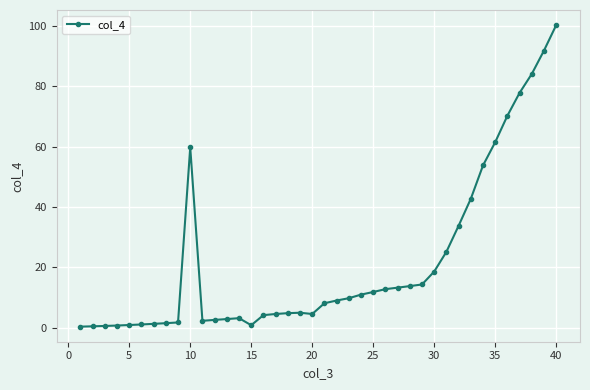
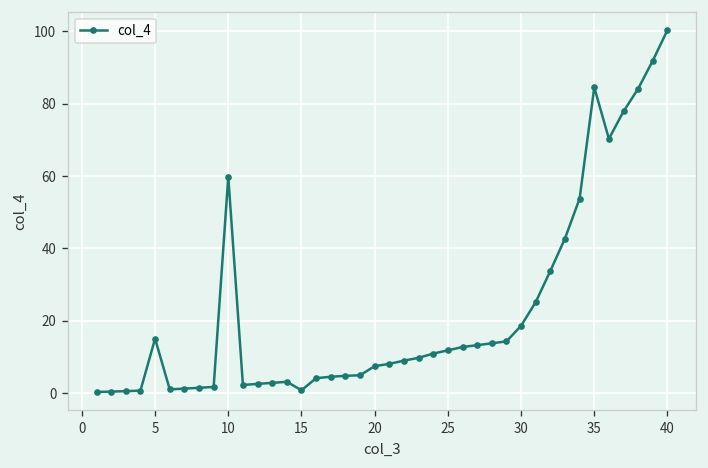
  {
-   "5": 1,
+   "5": 15,
    "10": 60,
    "15": 1,
-   "20": 5,
+   "20": 8,
    "25": 12,
    "30": 19,
-   "35": 62,
+   "35": 84,
    "40": 100
  }
